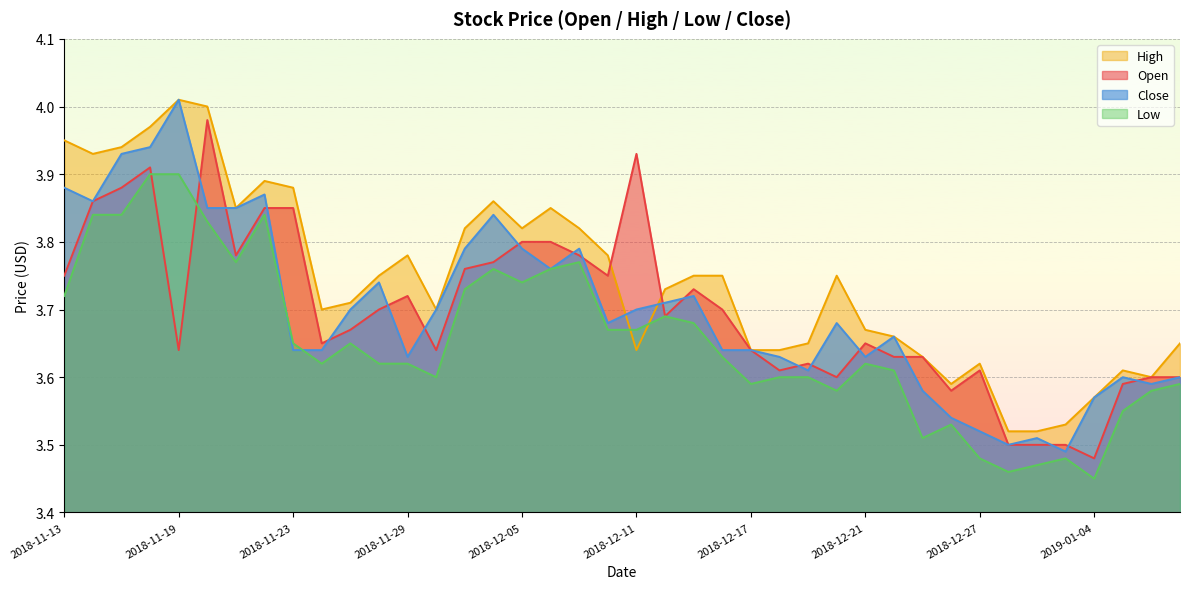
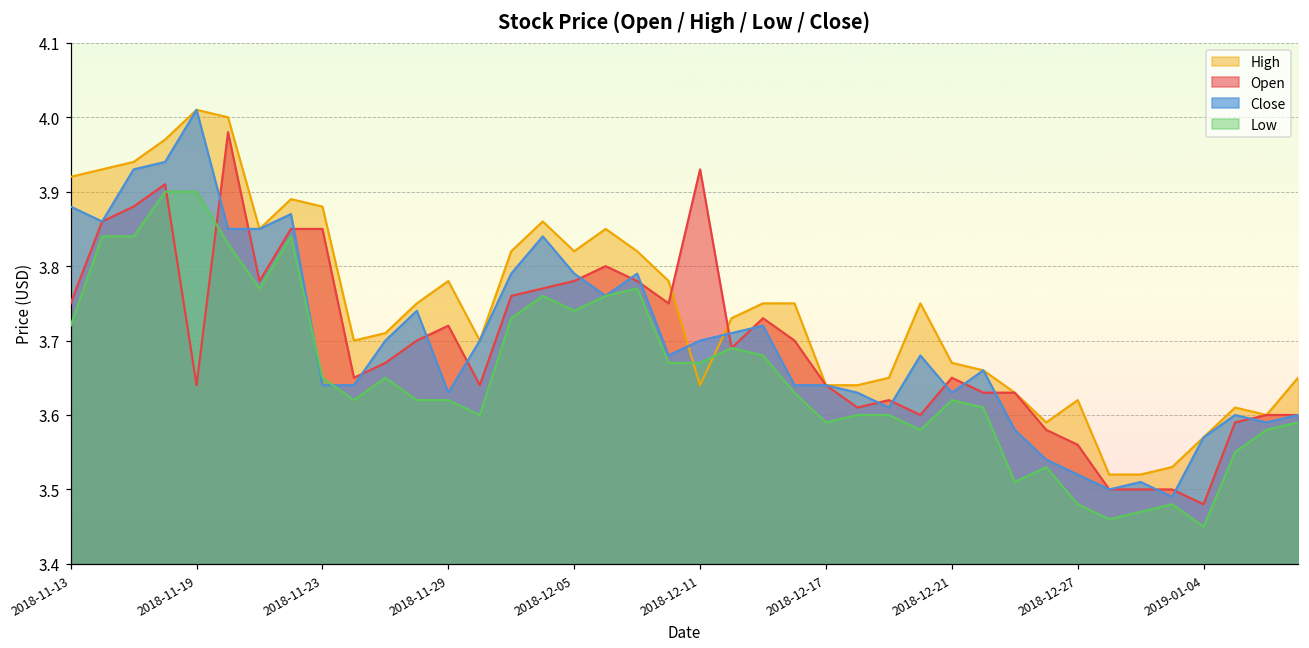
  {
    "High": {
-     "2018-11-13": 3.95,
+     "2018-11-13": 3.92,
      "2018-11-23": 3.88,
      "2018-11-29": 3.78,
      "2018-12-05": 3.82,
      "2018-12-11": 3.64,
      "2018-12-21": 3.67,
      "2018-12-27": 3.62
    },
    "Open": {
      "2018-11-13": 3.75,
      "2018-11-19": 3.64,
      "2018-11-23": 3.85,
      "2018-11-29": 3.72,
-     "2018-12-05": 3.80,
+     "2018-12-05": 3.78,
      "2018-12-11": 3.93,
      "2018-12-21": 3.65,
-     "2018-12-27": 3.61,
+     "2018-12-27": 3.56,
      "2019-01-04": 3.48
    },
    "Close": {
      "2018-11-13": 3.88,
      "2018-11-23": 3.64,
      "2018-11-29": 3.63,
      "2018-12-05": 3.79,
      "2018-12-11": 3.70,
      "2018-12-21": 3.63,
      "2018-12-27": 3.52
    },
    "Low": {
      "2018-11-13": 3.72,
      "2018-11-19": 3.90,
      "2018-11-23": 3.65,
      "2018-11-29": 3.62,
      "2018-12-05": 3.74,
      "2018-12-11": 3.67,
      "2018-12-17": 3.59,
      "2018-12-21": 3.62,
      "2018-12-27": 3.48,
      "2019-01-04": 3.45
    }
  }
